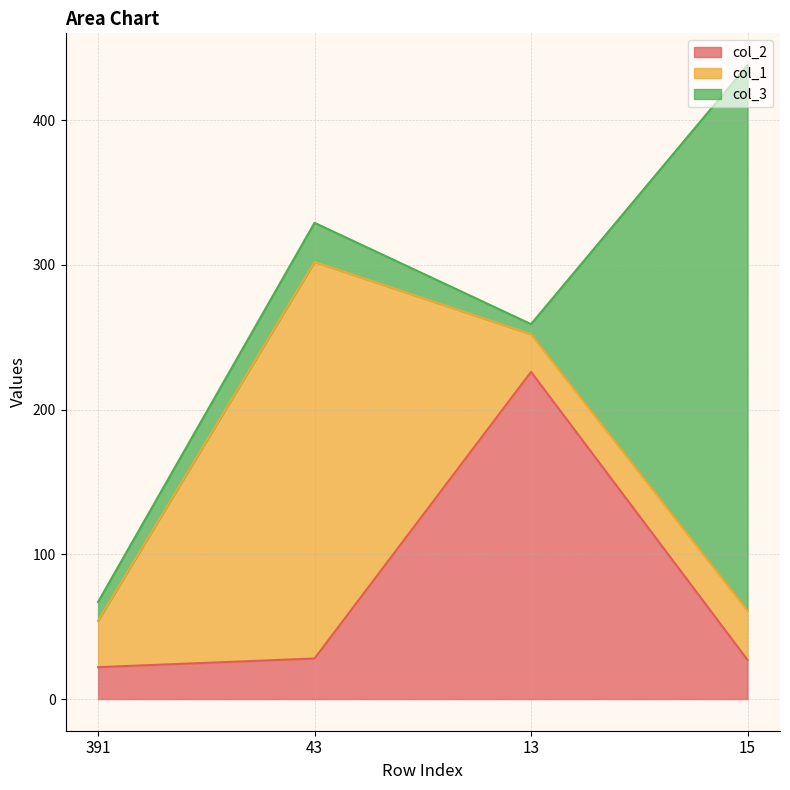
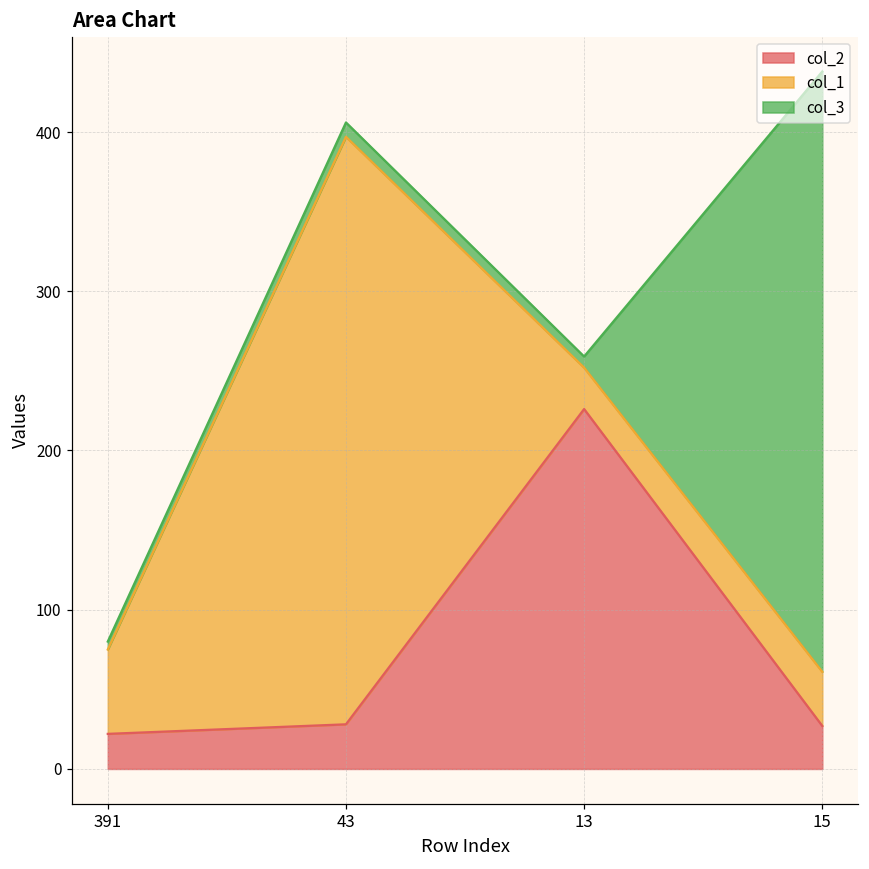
  {
    "col_2": {
      "391": 22,
      "43": 28,
      "13": 226,
      "15": 27
    },
    "col_1": {
-     "391": 32,
-     "43": 274,
+     "391": 53,
+     "43": 369,
      "13": 26,
      "15": 34
    },
    "col_3": {
-     "391": 13,
-     "43": 27,
+     "391": 5,
+     "43": 9,
      "13": 7
    }
  }
